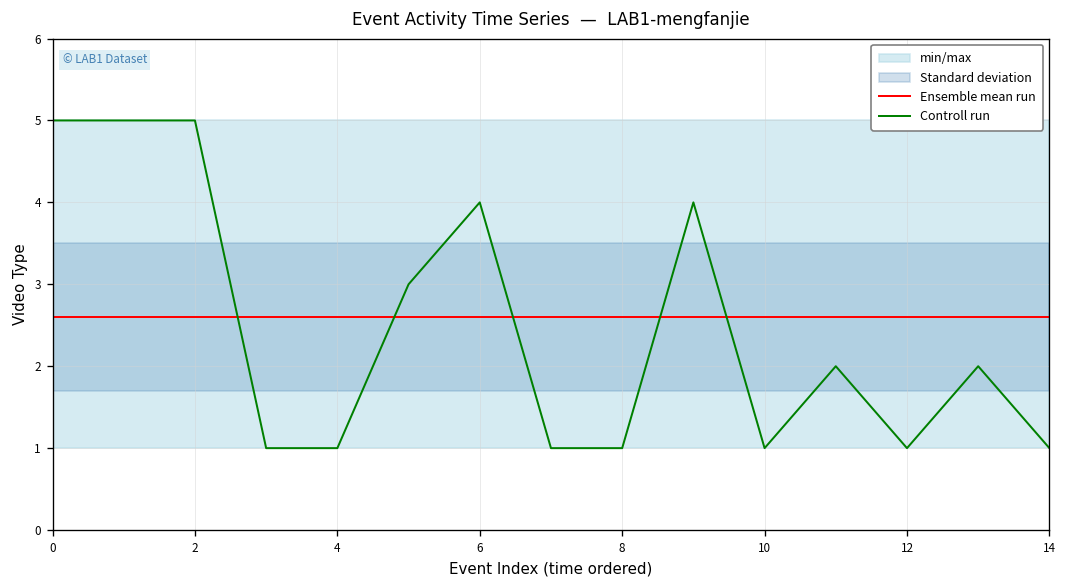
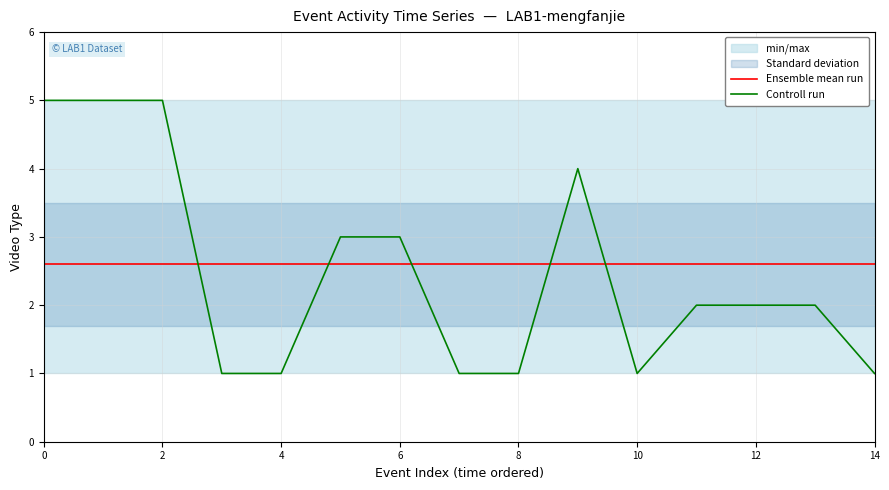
  {
    "Ensemble mean run": {
      "0": 2.6,
      "2": 2.6,
      "4": 2.6,
      "6": 2.6,
      "8": 2.6,
      "10": 2.6,
      "12": 2.6,
      "14": 2.6
    },
    "Controll run": {
      "4": 1,
-     "6": 4,
+     "6": 3,
      "8": 1,
      "10": 1,
-     "12": 1,
+     "12": 2,
      "14": 1
    }
  }
